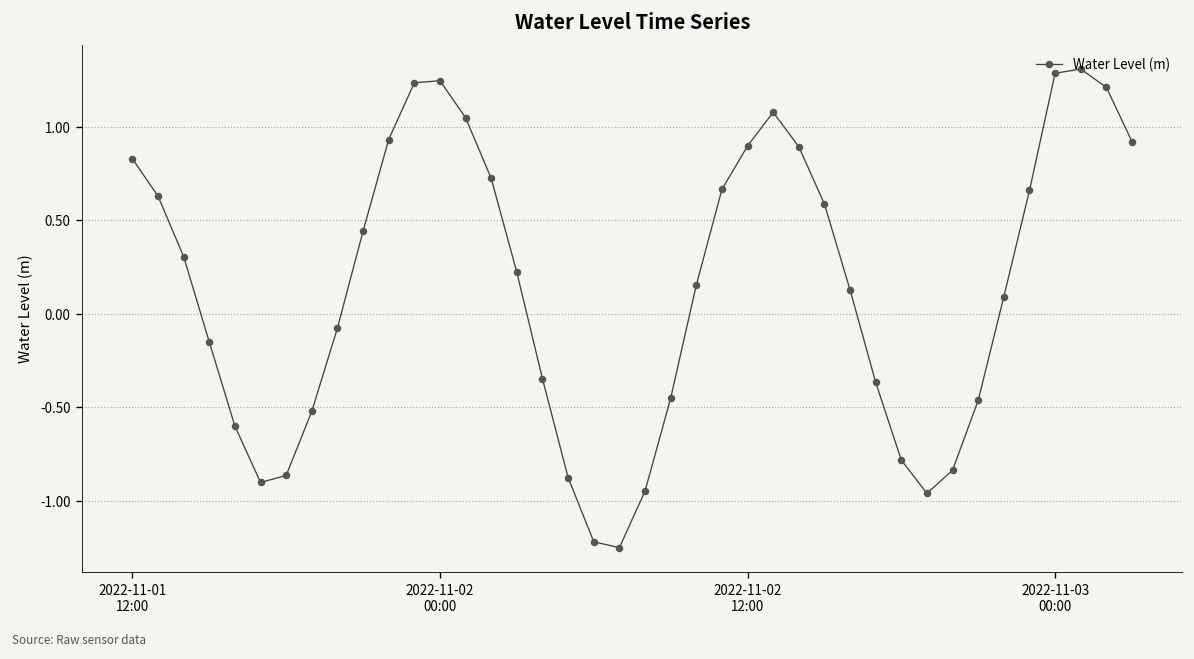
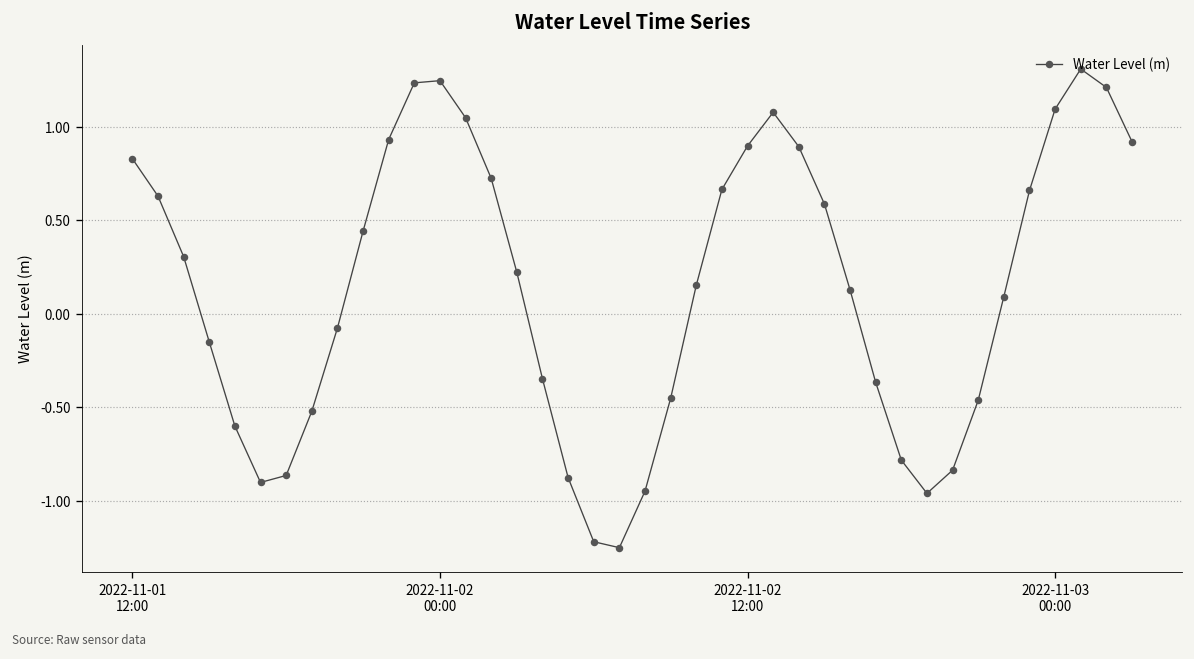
  {
    "2022-11-01 12:00": 0.83,
    "2022-11-02 00:00": 1.25,
    "2022-11-02 12:00": 0.90,
-   "2022-11-03 00:00": 1.29
+   "2022-11-03 00:00": 1.09
  }
